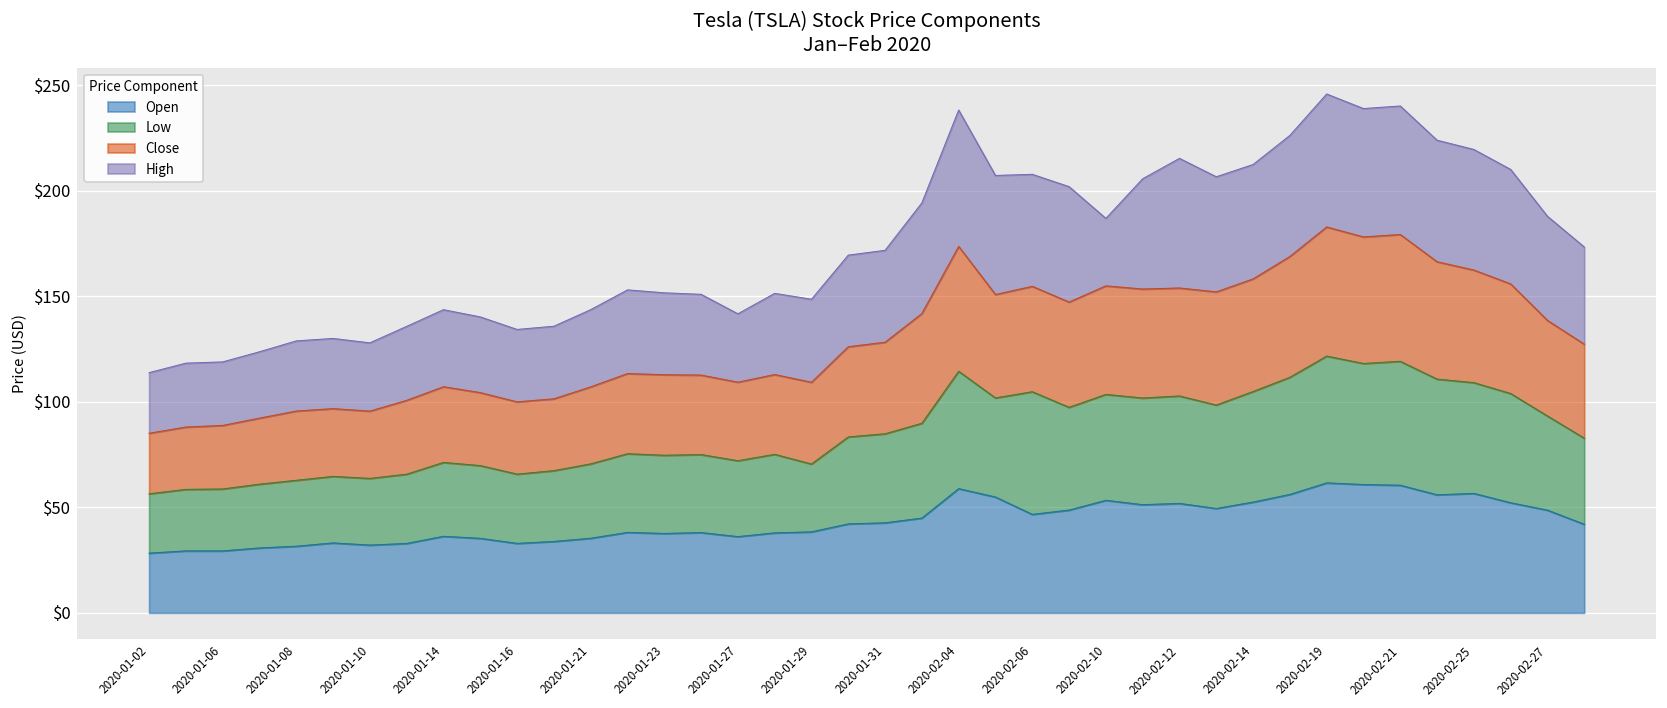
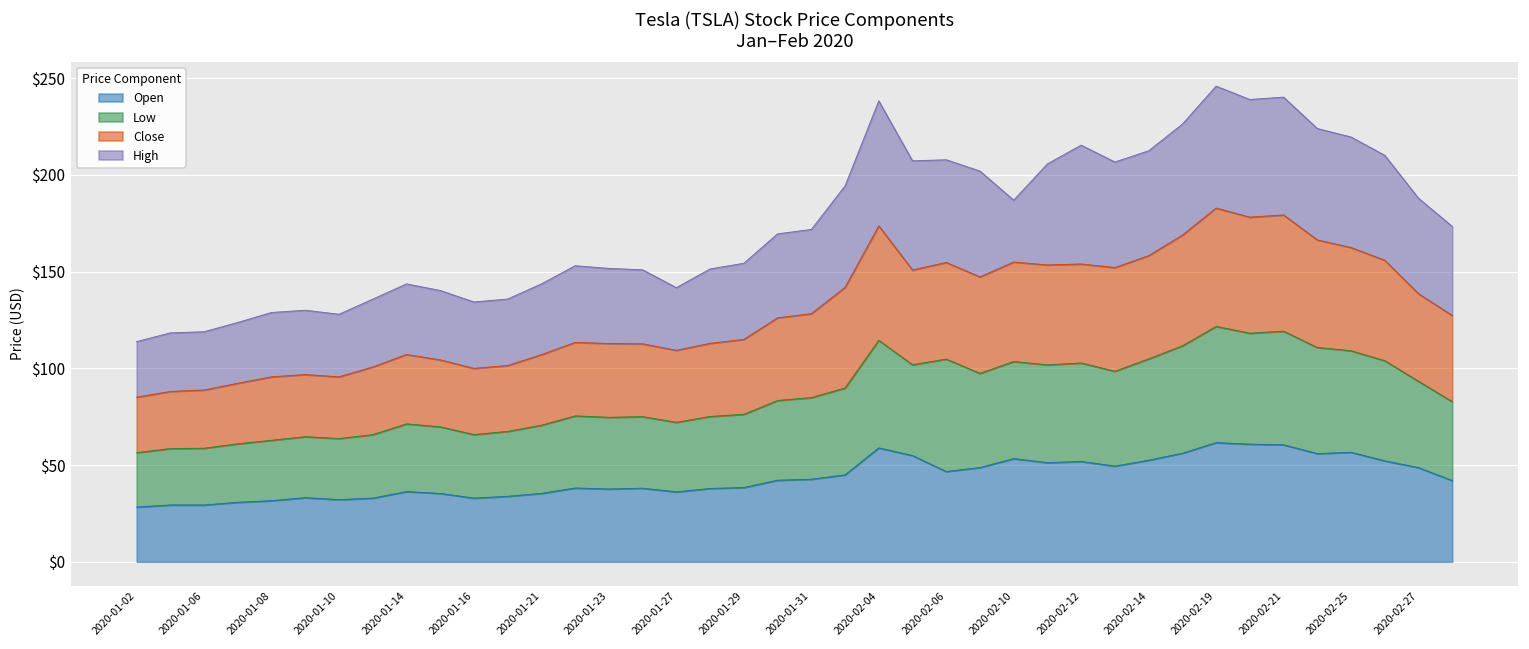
  {
    "Open": {
      "2020-01-02": "$28",
      "2020-01-06": "$29",
      "2020-01-08": "$32",
      "2020-01-10": "$32",
      "2020-01-14": "$36",
      "2020-01-16": "$33",
      "2020-01-21": "$35",
      "2020-01-23": "$38",
      "2020-01-27": "$36",
      "2020-01-29": "$38",
      "2020-01-31": "$43",
      "2020-02-04": "$59",
      "2020-02-06": "$47",
      "2020-02-10": "$53",
      "2020-02-12": "$52",
      "2020-02-14": "$52",
      "2020-02-19": "$62",
      "2020-02-21": "$60",
      "2020-02-25": "$57",
      "2020-02-27": "$49"
    },
    "Low": {
      "2020-01-02": "$28",
      "2020-01-06": "$29",
      "2020-01-08": "$31",
      "2020-01-10": "$32",
      "2020-01-14": "$35",
      "2020-01-16": "$33",
      "2020-01-21": "$35",
      "2020-01-23": "$37",
      "2020-01-27": "$36",
-     "2020-01-29": "$32",
+     "2020-01-29": "$38",
      "2020-01-31": "$42",
      "2020-02-04": "$56",
      "2020-02-06": "$58",
      "2020-02-10": "$50",
      "2020-02-12": "$51",
      "2020-02-14": "$52",
      "2020-02-19": "$60",
      "2020-02-21": "$59",
      "2020-02-25": "$52",
      "2020-02-27": "$45"
    },
    "Close": {
      "2020-01-02": "$29",
      "2020-01-06": "$30",
      "2020-01-08": "$33",
      "2020-01-10": "$32",
      "2020-01-14": "$36",
      "2020-01-16": "$34",
      "2020-01-21": "$36",
      "2020-01-23": "$38",
      "2020-01-27": "$37",
      "2020-01-29": "$39",
      "2020-01-31": "$43",
      "2020-02-04": "$59",
      "2020-02-06": "$50",
      "2020-02-10": "$51",
      "2020-02-12": "$51",
      "2020-02-14": "$53",
      "2020-02-19": "$61",
      "2020-02-21": "$60",
      "2020-02-25": "$53",
      "2020-02-27": "$45"
    },
    "High": {
      "2020-01-02": "$29",
      "2020-01-06": "$30",
      "2020-01-08": "$33",
      "2020-01-10": "$32",
      "2020-01-14": "$36",
      "2020-01-16": "$34",
      "2020-01-21": "$37",
      "2020-01-23": "$39",
      "2020-01-27": "$32",
      "2020-01-29": "$39",
      "2020-01-31": "$44",
      "2020-02-04": "$65",
      "2020-02-06": "$53",
      "2020-02-10": "$32",
      "2020-02-12": "$61",
      "2020-02-14": "$54",
      "2020-02-19": "$63",
      "2020-02-21": "$61",
      "2020-02-25": "$57",
      "2020-02-27": "$49"
    }
  }
